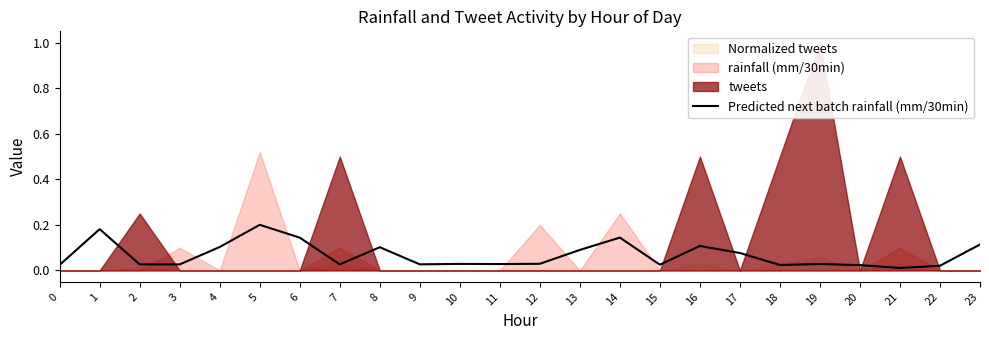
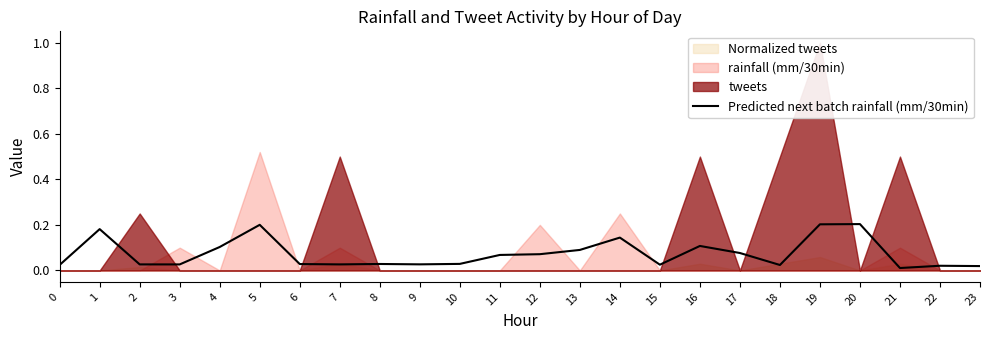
  {
    "Predicted next batch rainfall (mm/30min)": {
      "0": 0.02,
      "1": 0.18,
      "2": 0.03,
      "3": 0.03,
      "4": 0.10,
      "5": 0.20,
-     "6": 0.14,
-     "8": 0.10,
+     "6": 0.03,
+     "8": 0.03,
      "9": 0.03,
      "10": 0.03,
-     "11": 0.03,
-     "12": 0.03,
+     "11": 0.07,
+     "12": 0.07,
      "13": 0.09,
      "14": 0.14,
      "15": 0.03,
      "16": 0.11,
      "17": 0.08,
-     "19": 0.03,
-     "20": 0.02,
+     "19": 0.20,
+     "20": 0.20,
      "21": 0.01,
      "22": 0.02,
-     "23": 0.11
+     "23": 0.02
    },
    "tweets": {
      "2": 0.25,
      "7": 0.50,
      "16": 0.50,
      "18": 0.50,
      "21": 0.50
    }
  }
